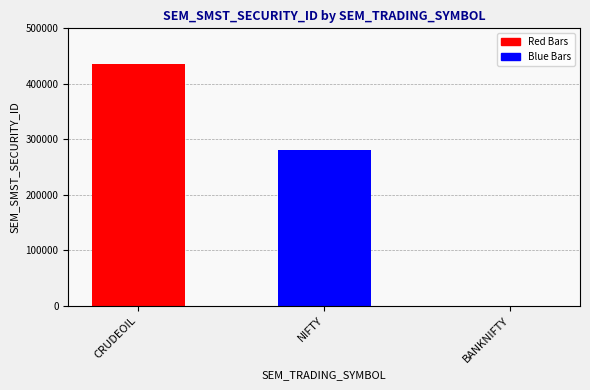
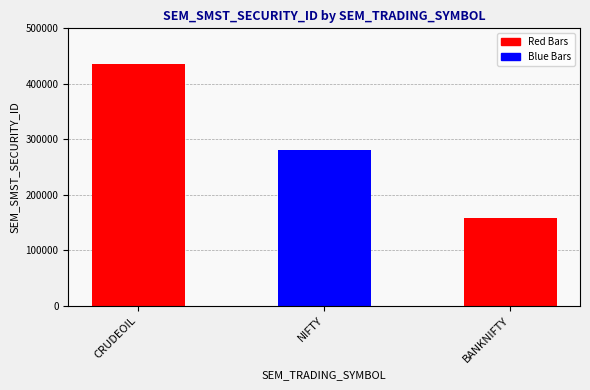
  {
    "CRUDEOIL": 440000,
    "NIFTY": 280000,
-   "BANKNIFTY": 0
+   "BANKNIFTY": 160000
  }
